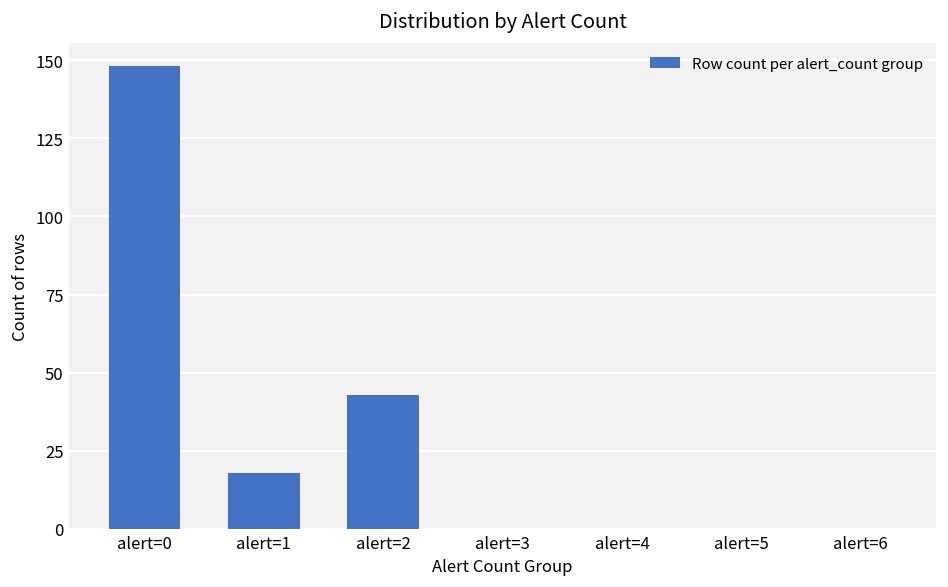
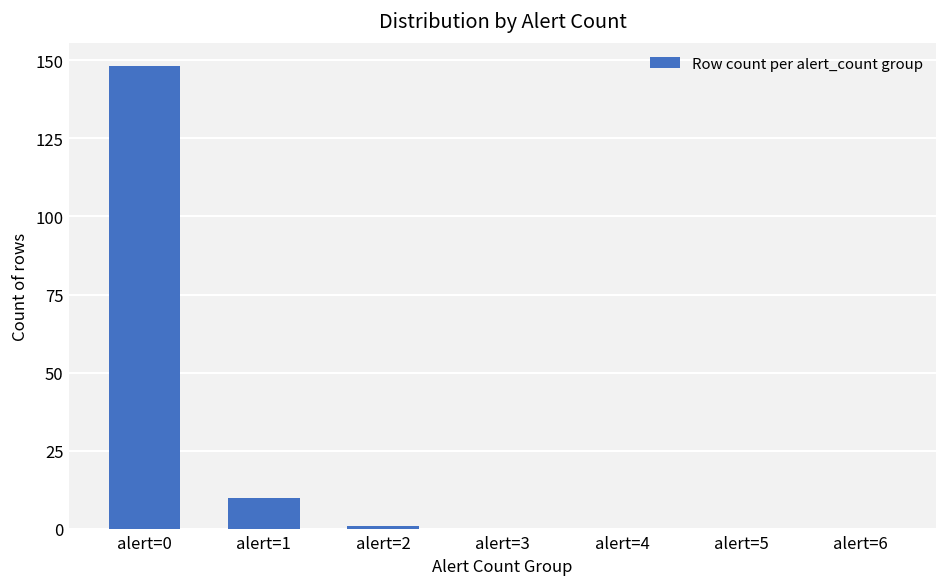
  {
    "alert=0": 148,
-   "alert=1": 18,
-   "alert=2": 43,
+   "alert=1": 10,
+   "alert=2": 1,
    "alert=3": 0,
    "alert=4": 0,
    "alert=5": 0,
    "alert=6": 0
  }
